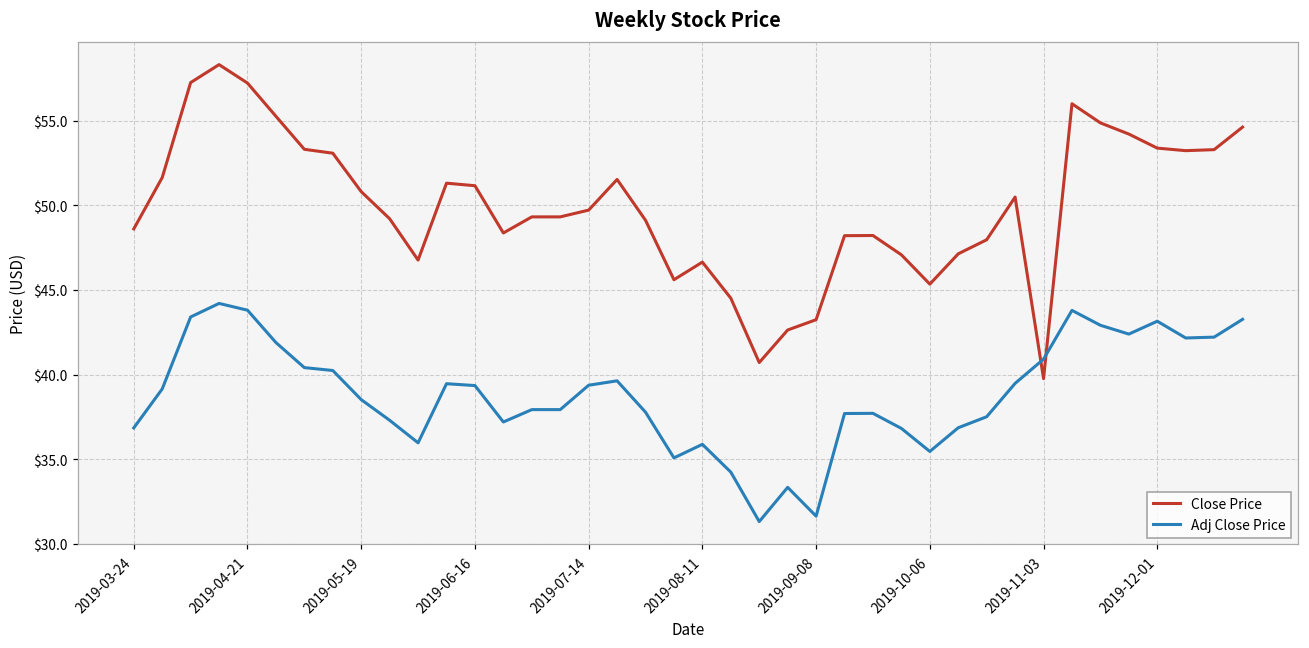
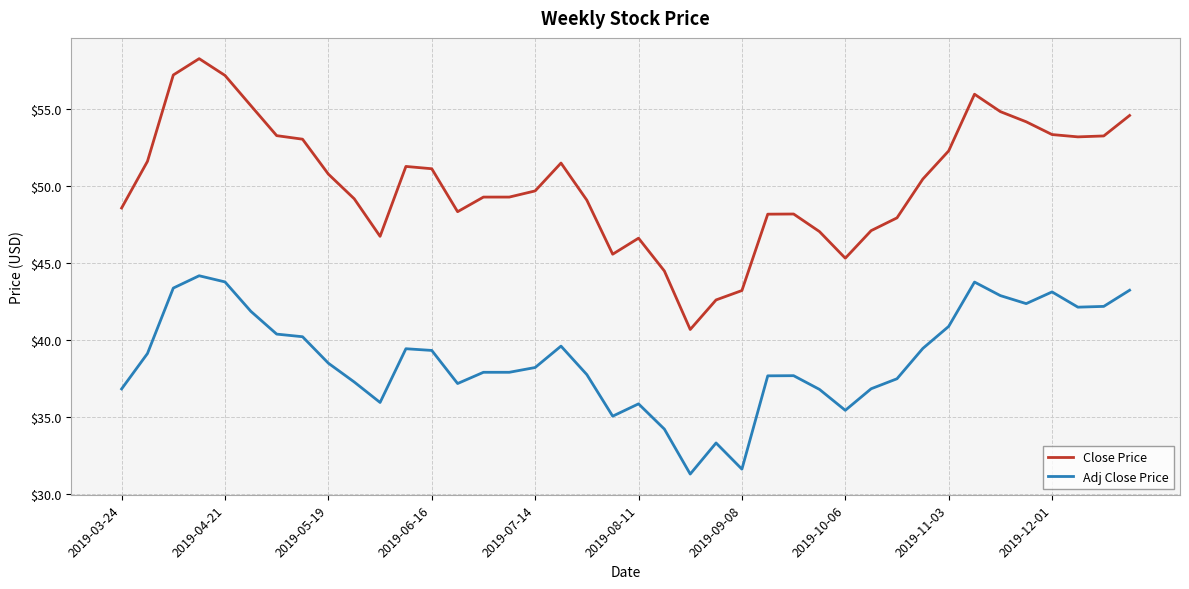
  {
    "Close Price": {
      "2019-03-24": "$48.6",
      "2019-04-21": "$57.2",
      "2019-05-19": "$50.8",
      "2019-06-16": "$51.2",
      "2019-07-14": "$49.7",
      "2019-08-11": "$46.6",
      "2019-09-08": "$43.2",
      "2019-10-06": "$45.3",
-     "2019-11-03": "$39.8",
+     "2019-11-03": "$52.3",
      "2019-12-01": "$53.4"
    },
    "Adj Close Price": {
      "2019-03-24": "$36.9",
      "2019-04-21": "$43.8",
      "2019-05-19": "$38.5",
      "2019-06-16": "$39.4",
-     "2019-07-14": "$39.4",
+     "2019-07-14": "$38.2",
      "2019-08-11": "$35.9",
      "2019-09-08": "$31.6",
      "2019-10-06": "$35.5",
      "2019-11-03": "$40.9",
      "2019-12-01": "$43.2"
    }
  }
